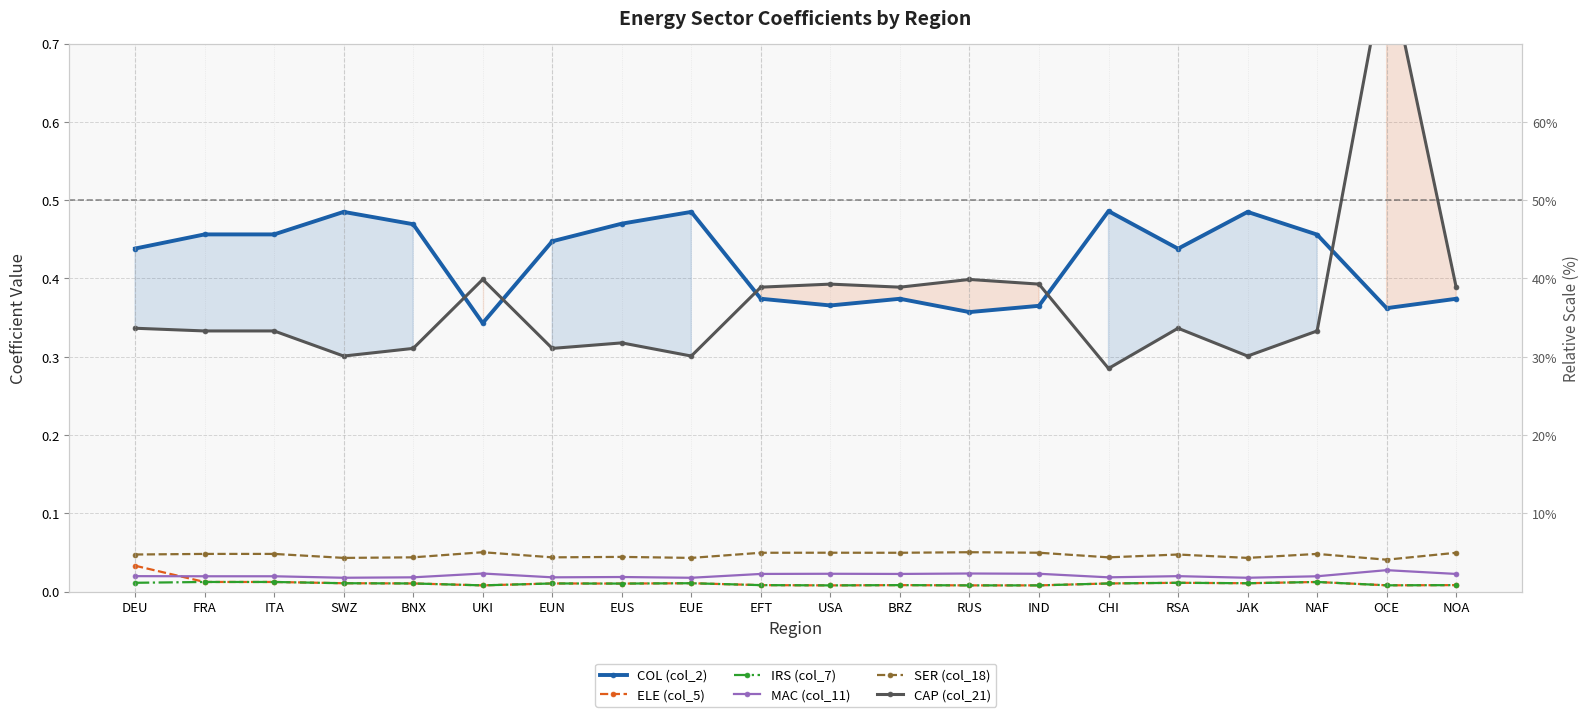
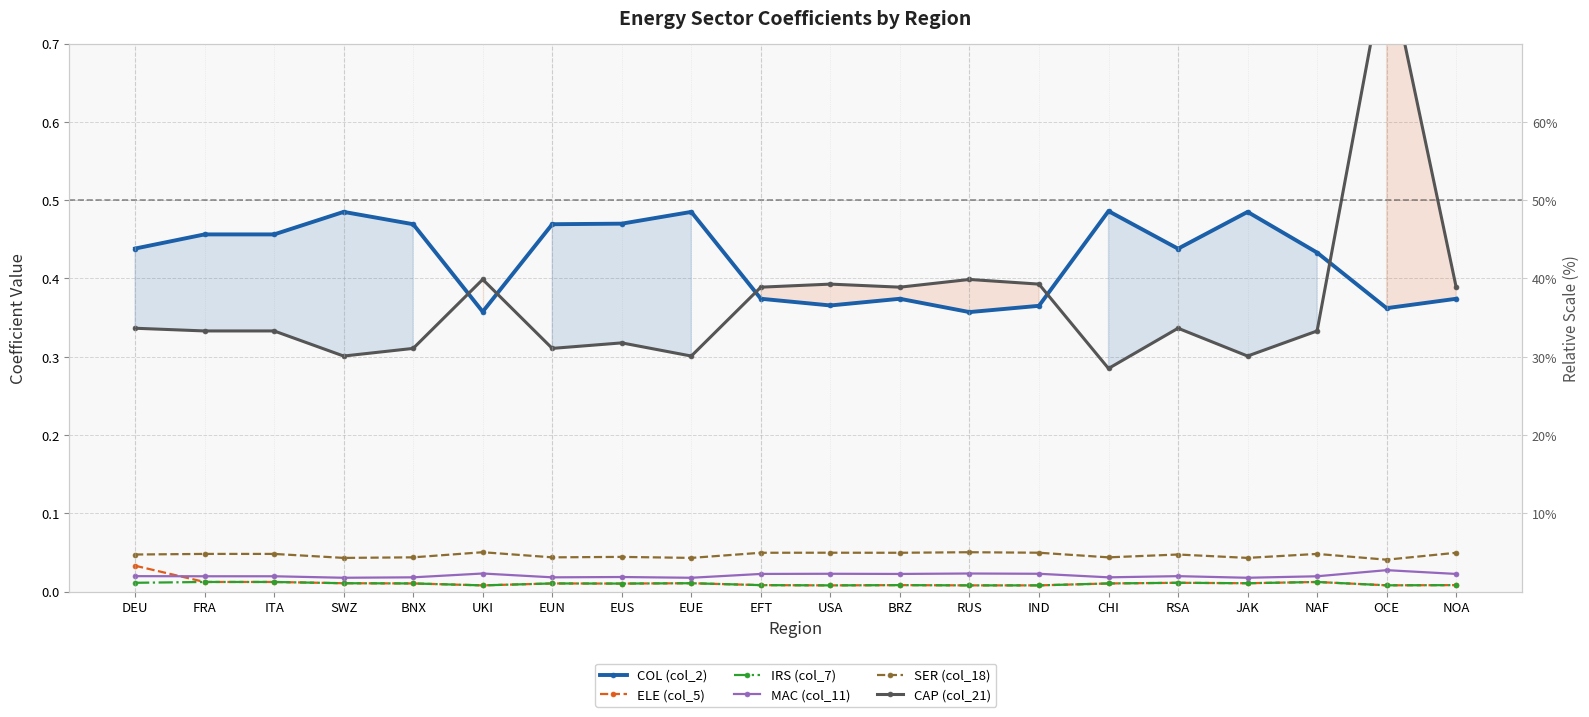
  {
    "COL (col_2)": {
      "DEU": 0.44,
      "FRA": 0.46,
      "ITA": 0.46,
      "SWZ": 0.49,
      "BNX": 0.47,
-     "UKI": 0.34,
-     "EUN": 0.45,
+     "UKI": 0.36,
+     "EUN": 0.47,
      "EUS": 0.47,
      "EUE": 0.49,
      "EFT": 0.37,
      "USA": 0.37,
      "BRZ": 0.37,
      "RUS": 0.36,
      "IND": 0.37,
      "CHI": 0.49,
      "RSA": 0.44,
      "JAK": 0.49,
-     "NAF": 0.46,
+     "NAF": 0.43,
      "OCE": 0.36,
      "NOA": 0.37
    },
    "ELE (col_5)": {
      "DEU": 0.03
    },
    "IRS (col_7)": {
      "DEU": 0.01
    },
    "MAC (col_11)": {
      "DEU": 0.02,
      "FRA": 0.02,
      "ITA": 0.02,
      "SWZ": 0.02,
      "BNX": 0.02,
      "UKI": 0.02,
      "EUN": 0.02,
      "EUS": 0.02,
      "EUE": 0.02,
      "EFT": 0.02,
      "USA": 0.02,
      "BRZ": 0.02,
      "RUS": 0.02,
      "IND": 0.02,
      "CHI": 0.02,
      "RSA": 0.02,
      "JAK": 0.02,
      "NAF": 0.02,
      "OCE": 0.03,
      "NOA": 0.02
    },
    "SER (col_18)": {
      "DEU": 0.05,
      "FRA": 0.05,
      "ITA": 0.05,
      "SWZ": 0.04,
      "BNX": 0.04,
      "UKI": 0.05,
      "EUN": 0.04,
      "EUS": 0.04,
      "EUE": 0.04,
      "EFT": 0.05,
      "USA": 0.05,
      "BRZ": 0.05,
      "RUS": 0.05,
      "IND": 0.05,
      "CHI": 0.04,
      "RSA": 0.05,
      "JAK": 0.04,
      "NAF": 0.05,
      "OCE": 0.04,
      "NOA": 0.05
    },
    "CAP (col_21)": {
      "DEU": 0.34,
      "FRA": 0.33,
      "ITA": 0.33,
      "SWZ": 0.30,
      "BNX": 0.31,
      "UKI": 0.40,
      "EUN": 0.31,
      "EUS": 0.32,
      "EUE": 0.30,
      "EFT": 0.39,
      "USA": 0.39,
      "BRZ": 0.39,
      "RUS": 0.40,
      "IND": 0.39,
      "CHI": 0.28,
      "RSA": 0.34,
      "JAK": 0.30,
      "NAF": 0.33,
      "NOA": 0.39
    }
  }
